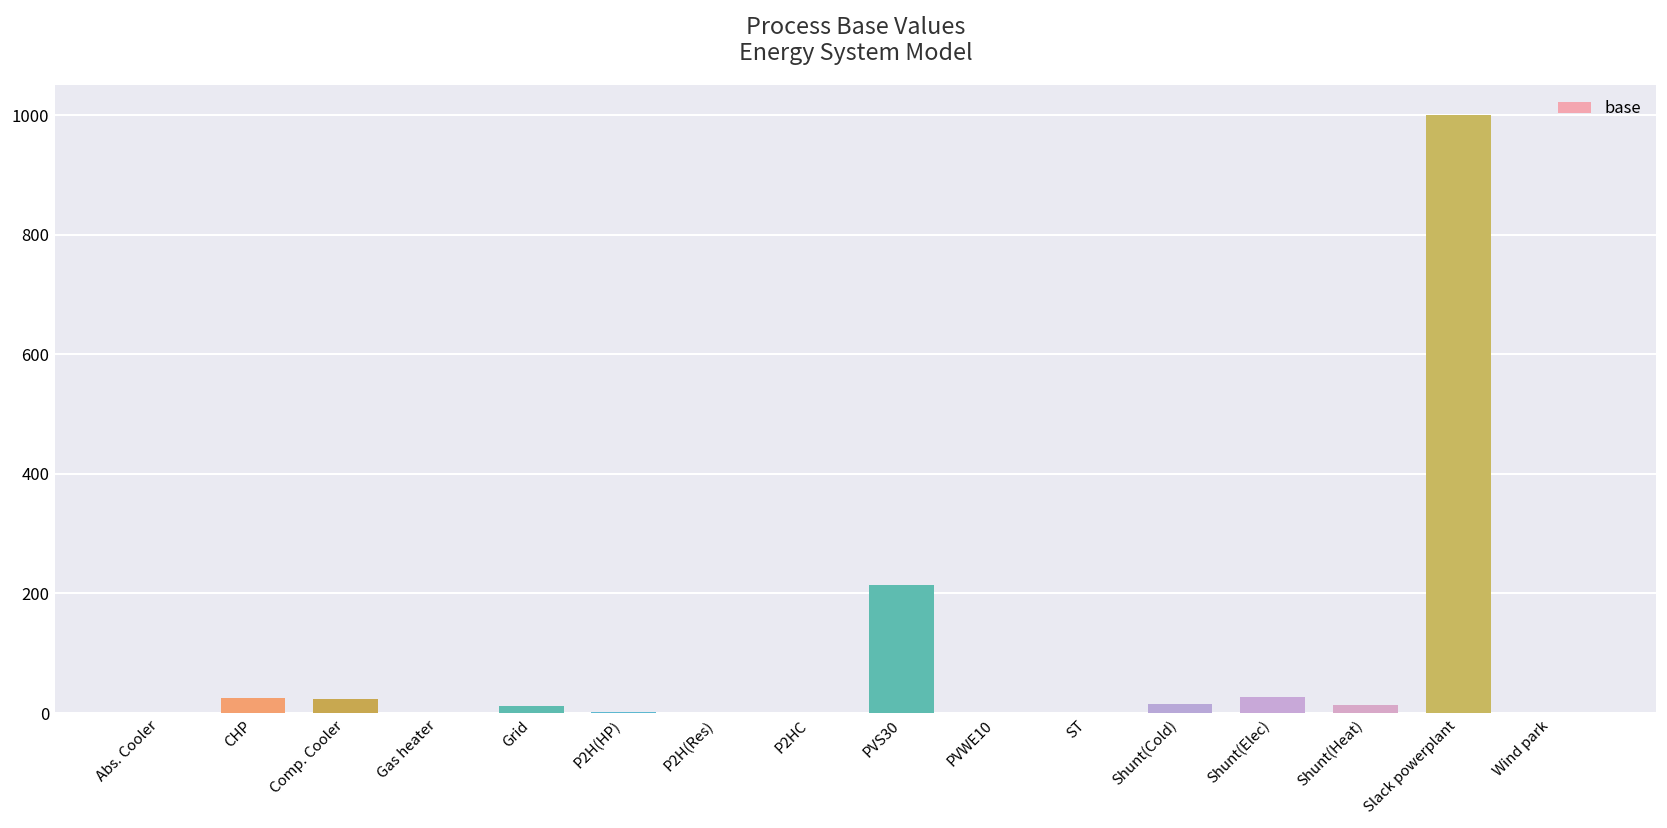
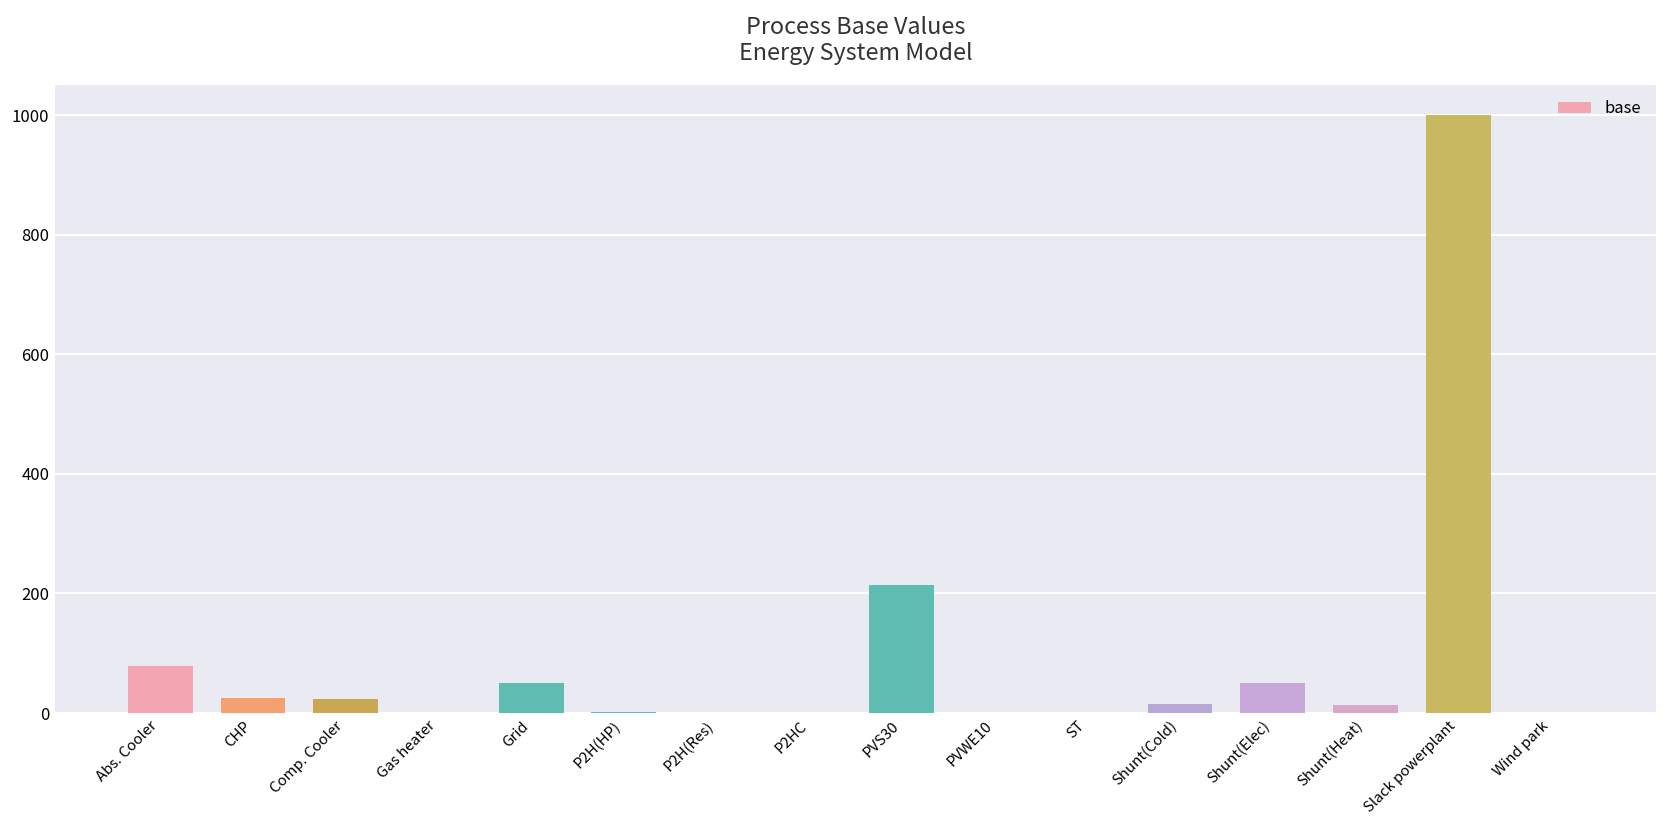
  {
-   "Abs. Cooler": 0,
+   "Abs. Cooler": 80,
    "CHP": 30,
    "Comp. Cooler": 20,
    "Gas heater": 0,
-   "Grid": 10,
+   "Grid": 50,
    "PVS30": 210,
    "PVWE10": 0,
    "ST": 0,
    "Shunt(Cold)": 20,
-   "Shunt(Elec)": 30,
+   "Shunt(Elec)": 50,
    "Shunt(Heat)": 10,
    "Slack powerplant": 1000,
    "Wind park": 0
  }
